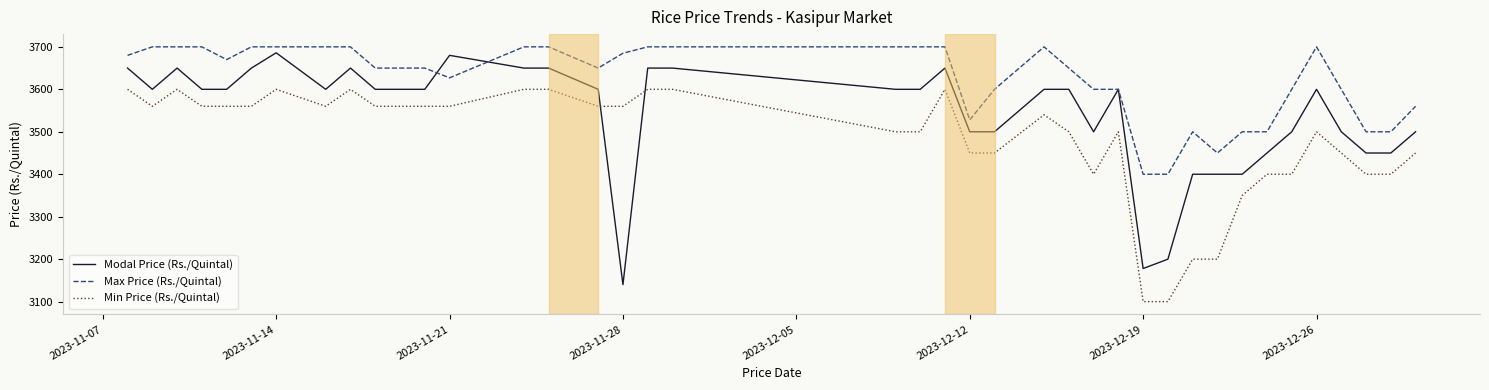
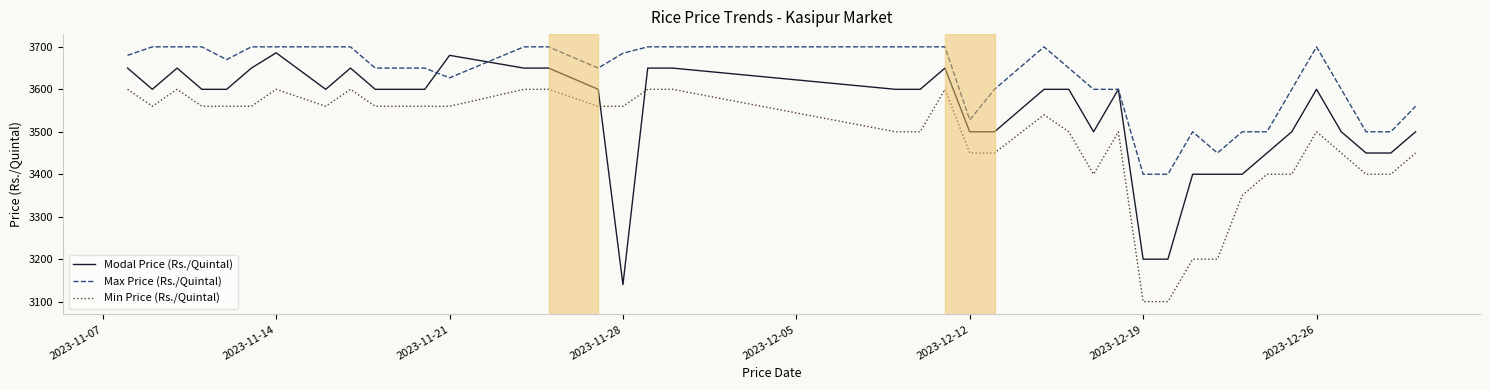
  {
    "Modal Price (Rs./Quintal)": {
      "2023-11-14": 3690,
      "2023-11-21": 3680,
      "2023-11-28": 3140,
-     "2023-12-19": 3180,
+     "2023-12-19": 3200,
      "2023-12-26": 3600
    },
    "Max Price (Rs./Quintal)": {
      "2023-11-14": 3700,
      "2023-11-21": 3630,
      "2023-11-28": 3690,
      "2023-12-19": 3400,
      "2023-12-26": 3700
    },
    "Min Price (Rs./Quintal)": {
      "2023-11-14": 3600,
      "2023-11-21": 3560,
      "2023-11-28": 3560,
      "2023-12-19": 3100,
      "2023-12-26": 3500
    }
  }
